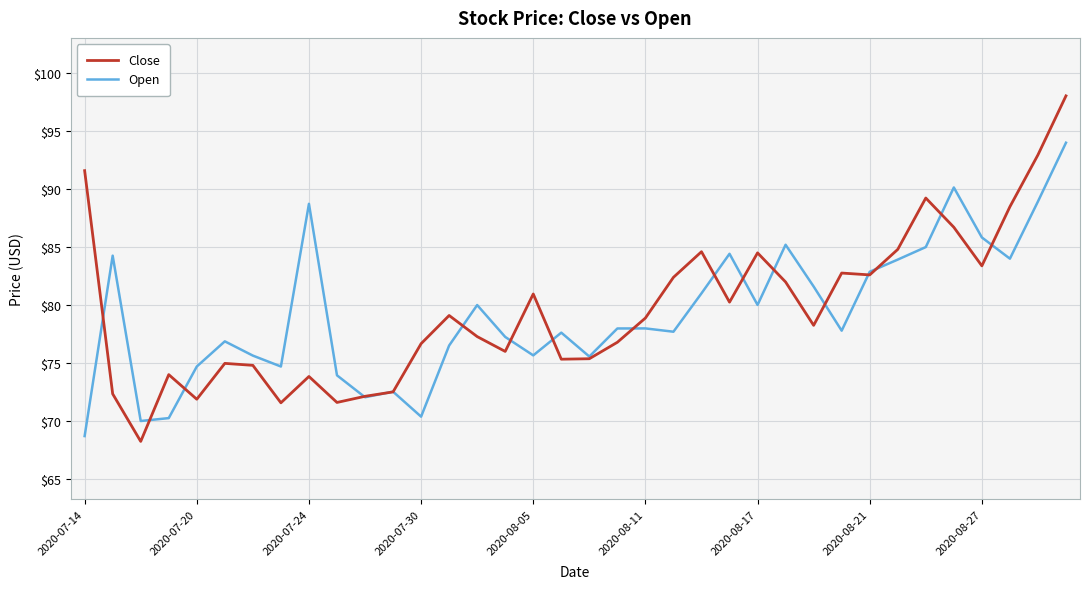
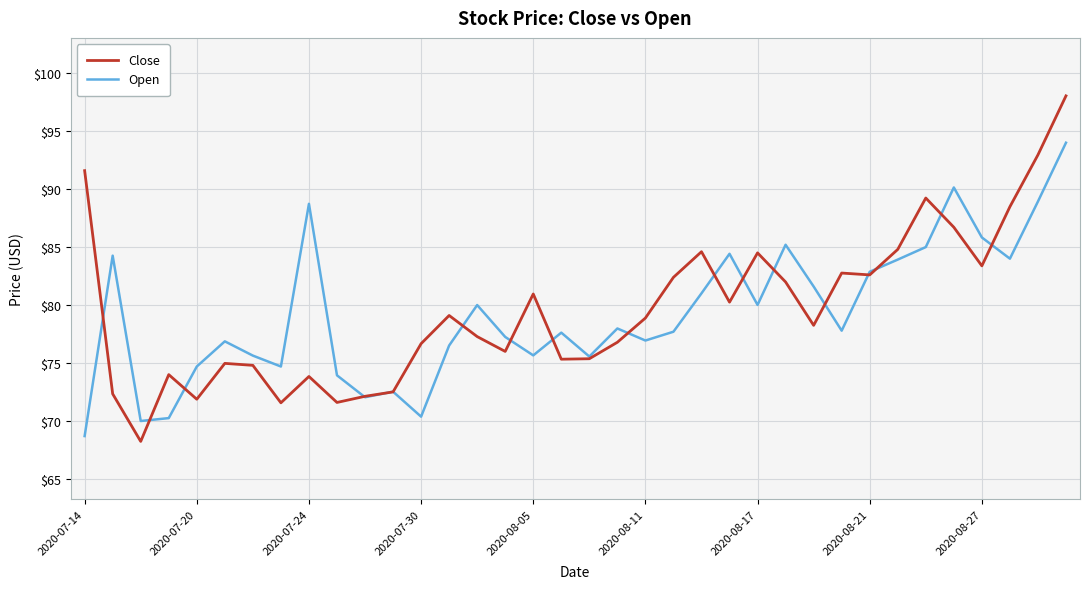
  {
    "Close": {
      "2020-07-14": "$91.6",
      "2020-07-20": "$71.9",
      "2020-07-24": "$73.8",
      "2020-07-30": "$76.7",
      "2020-08-05": "$81.0",
      "2020-08-11": "$78.9",
      "2020-08-17": "$84.5",
      "2020-08-21": "$82.6",
      "2020-08-27": "$83.4"
    },
    "Open": {
      "2020-07-14": "$68.7",
      "2020-07-20": "$74.7",
      "2020-07-24": "$88.7",
      "2020-07-30": "$70.4",
      "2020-08-05": "$75.7",
-     "2020-08-11": "$78.0",
+     "2020-08-11": "$76.9",
      "2020-08-17": "$80.0",
      "2020-08-21": "$82.9",
      "2020-08-27": "$85.8"
    }
  }
